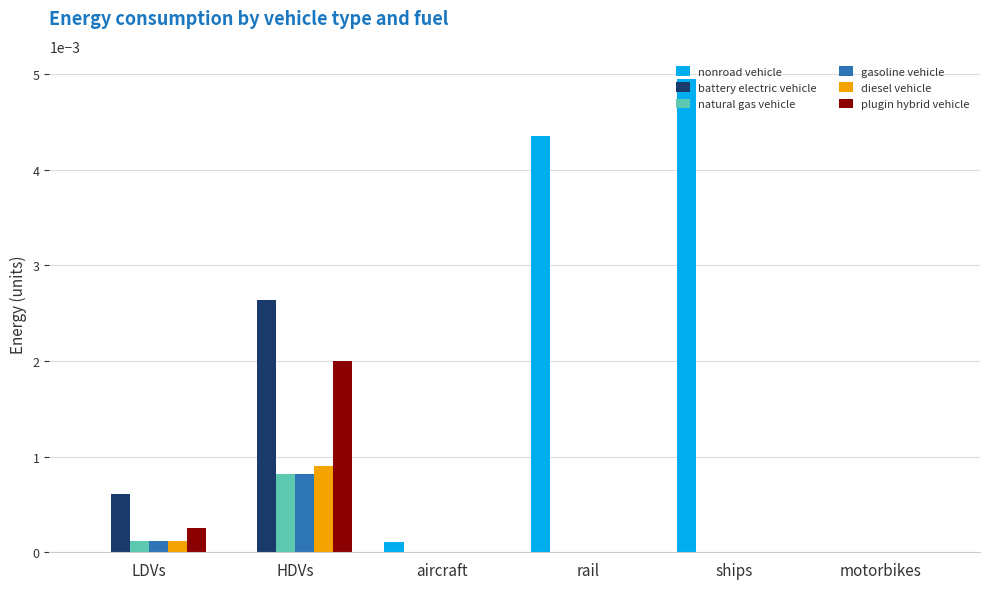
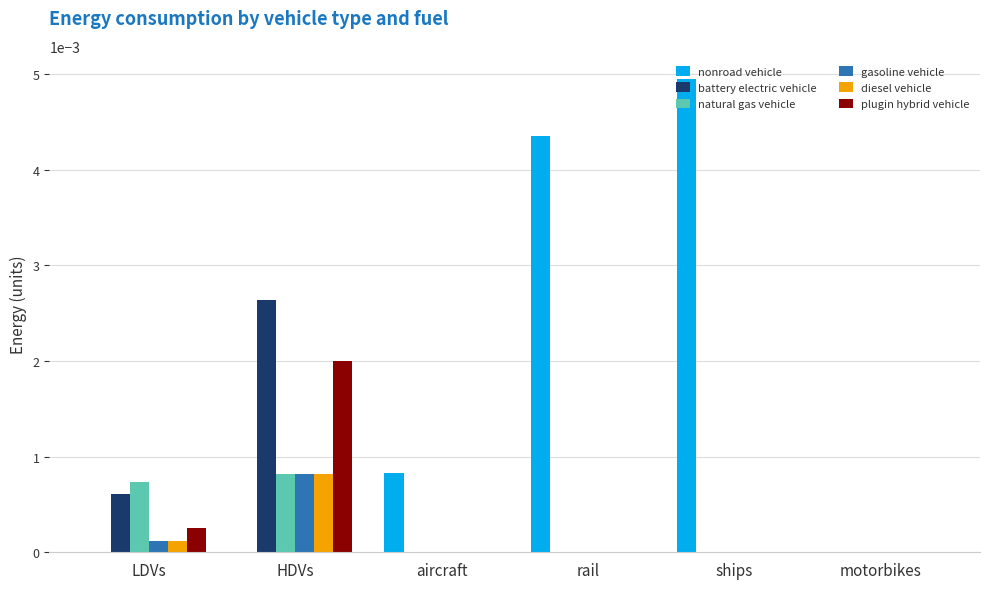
  {
    "nonroad vehicle": {
      "LDVs": 0.0000,
      "HDVs": 0.0000,
-     "aircraft": 0.0001,
+     "aircraft": 0.0008,
      "rail": 0.0044,
      "ships": 0.0049,
      "motorbikes": 0.0000
    },
    "battery electric vehicle": {
      "LDVs": 0.0006,
      "HDVs": 0.0026,
      "aircraft": 0.0000,
      "rail": 0.0000,
      "ships": 0.0000,
      "motorbikes": 0.0000
    },
    "natural gas vehicle": {
-     "LDVs": 0.0001,
+     "LDVs": 0.0007,
      "HDVs": 0.0008,
      "aircraft": 0.0000,
      "rail": 0.0000,
      "ships": 0.0000,
      "motorbikes": 0.0000
    },
    "gasoline vehicle": {
      "LDVs": 0.0001,
      "HDVs": 0.0008,
      "aircraft": 0.0000,
      "rail": 0.0000,
      "ships": 0.0000,
      "motorbikes": 0.0000
    },
    "diesel vehicle": {
      "LDVs": 0.0001,
-     "HDVs": 0.0009,
+     "HDVs": 0.0008,
      "aircraft": 0.0000,
      "rail": 0.0000,
      "ships": 0.0000,
      "motorbikes": 0.0000
    },
    "plugin hybrid vehicle": {
      "LDVs": 0.0003,
      "HDVs": 0.0020,
      "aircraft": 0.0000,
      "rail": 0.0000,
      "ships": 0.0000,
      "motorbikes": 0.0000
    }
  }
